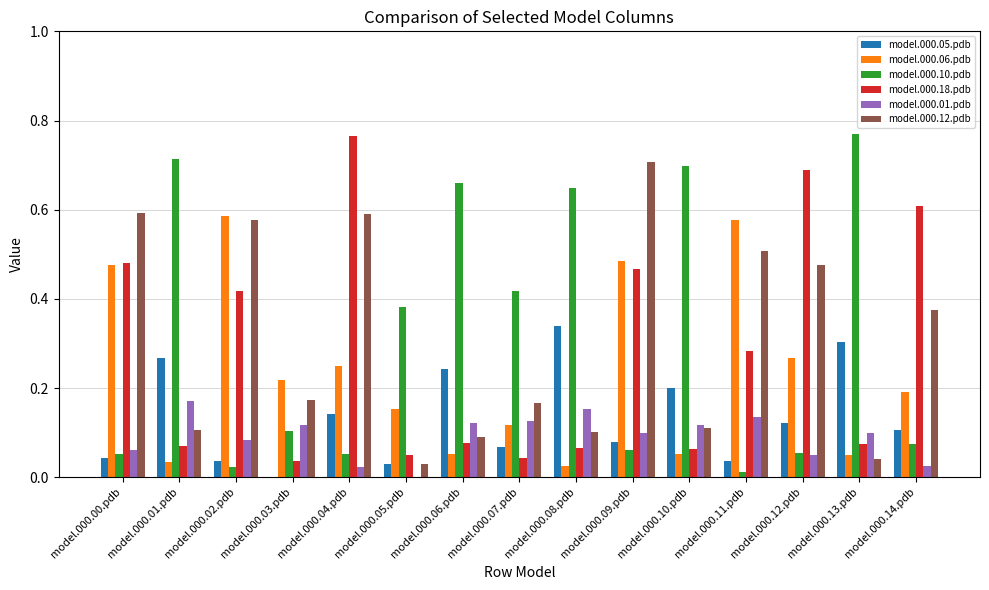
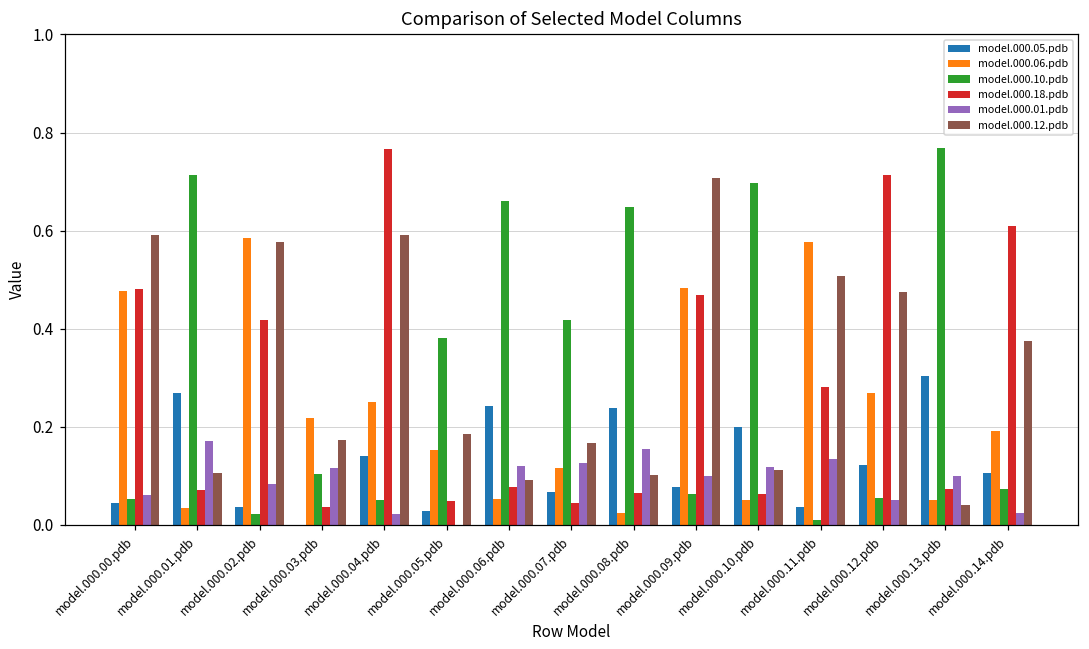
  {
    "model.000.05.pdb": {
      "model.000.00.pdb": 0.04,
      "model.000.01.pdb": 0.27,
      "model.000.02.pdb": 0.04,
      "model.000.03.pdb": 0.00,
      "model.000.04.pdb": 0.14,
      "model.000.05.pdb": 0.03,
      "model.000.06.pdb": 0.24,
      "model.000.07.pdb": 0.07,
-     "model.000.08.pdb": 0.34,
+     "model.000.08.pdb": 0.24,
      "model.000.09.pdb": 0.08,
      "model.000.10.pdb": 0.20,
      "model.000.11.pdb": 0.04,
      "model.000.12.pdb": 0.12,
      "model.000.13.pdb": 0.30,
      "model.000.14.pdb": 0.11
    },
    "model.000.06.pdb": {
      "model.000.00.pdb": 0.48,
      "model.000.01.pdb": 0.04,
      "model.000.02.pdb": 0.59,
      "model.000.03.pdb": 0.22,
      "model.000.04.pdb": 0.25,
      "model.000.05.pdb": 0.15,
      "model.000.06.pdb": 0.05,
      "model.000.07.pdb": 0.12,
      "model.000.08.pdb": 0.03,
      "model.000.09.pdb": 0.48,
      "model.000.10.pdb": 0.05,
      "model.000.11.pdb": 0.58,
      "model.000.12.pdb": 0.27,
      "model.000.13.pdb": 0.05,
      "model.000.14.pdb": 0.19
    },
    "model.000.10.pdb": {
      "model.000.00.pdb": 0.05,
      "model.000.01.pdb": 0.71,
      "model.000.02.pdb": 0.02,
      "model.000.03.pdb": 0.10,
      "model.000.04.pdb": 0.05,
      "model.000.05.pdb": 0.38,
      "model.000.06.pdb": 0.66,
      "model.000.07.pdb": 0.42,
      "model.000.08.pdb": 0.65,
      "model.000.09.pdb": 0.06,
      "model.000.10.pdb": 0.70,
      "model.000.11.pdb": 0.01,
      "model.000.12.pdb": 0.05,
      "model.000.13.pdb": 0.77,
      "model.000.14.pdb": 0.07
    },
    "model.000.18.pdb": {
      "model.000.00.pdb": 0.48,
      "model.000.01.pdb": 0.07,
      "model.000.02.pdb": 0.42,
      "model.000.03.pdb": 0.04,
      "model.000.04.pdb": 0.77,
      "model.000.05.pdb": 0.05,
      "model.000.06.pdb": 0.08,
      "model.000.07.pdb": 0.04,
      "model.000.08.pdb": 0.07,
      "model.000.09.pdb": 0.47,
      "model.000.10.pdb": 0.06,
      "model.000.11.pdb": 0.28,
-     "model.000.12.pdb": 0.69,
+     "model.000.12.pdb": 0.71,
      "model.000.13.pdb": 0.07,
      "model.000.14.pdb": 0.61
    },
    "model.000.01.pdb": {
      "model.000.00.pdb": 0.06,
      "model.000.01.pdb": 0.17,
      "model.000.02.pdb": 0.08,
      "model.000.03.pdb": 0.12,
      "model.000.04.pdb": 0.02,
      "model.000.05.pdb": 0.00,
      "model.000.06.pdb": 0.12,
      "model.000.07.pdb": 0.13,
      "model.000.08.pdb": 0.15,
      "model.000.09.pdb": 0.10,
      "model.000.10.pdb": 0.12,
      "model.000.11.pdb": 0.13,
      "model.000.12.pdb": 0.05,
      "model.000.13.pdb": 0.10,
      "model.000.14.pdb": 0.02
    },
    "model.000.12.pdb": {
      "model.000.00.pdb": 0.59,
      "model.000.01.pdb": 0.11,
      "model.000.02.pdb": 0.58,
      "model.000.03.pdb": 0.17,
      "model.000.04.pdb": 0.59,
-     "model.000.05.pdb": 0.03,
+     "model.000.05.pdb": 0.19,
      "model.000.06.pdb": 0.09,
      "model.000.07.pdb": 0.17,
      "model.000.08.pdb": 0.10,
      "model.000.09.pdb": 0.71,
      "model.000.10.pdb": 0.11,
      "model.000.11.pdb": 0.51,
      "model.000.12.pdb": 0.48,
      "model.000.13.pdb": 0.04,
      "model.000.14.pdb": 0.38
    }
  }
